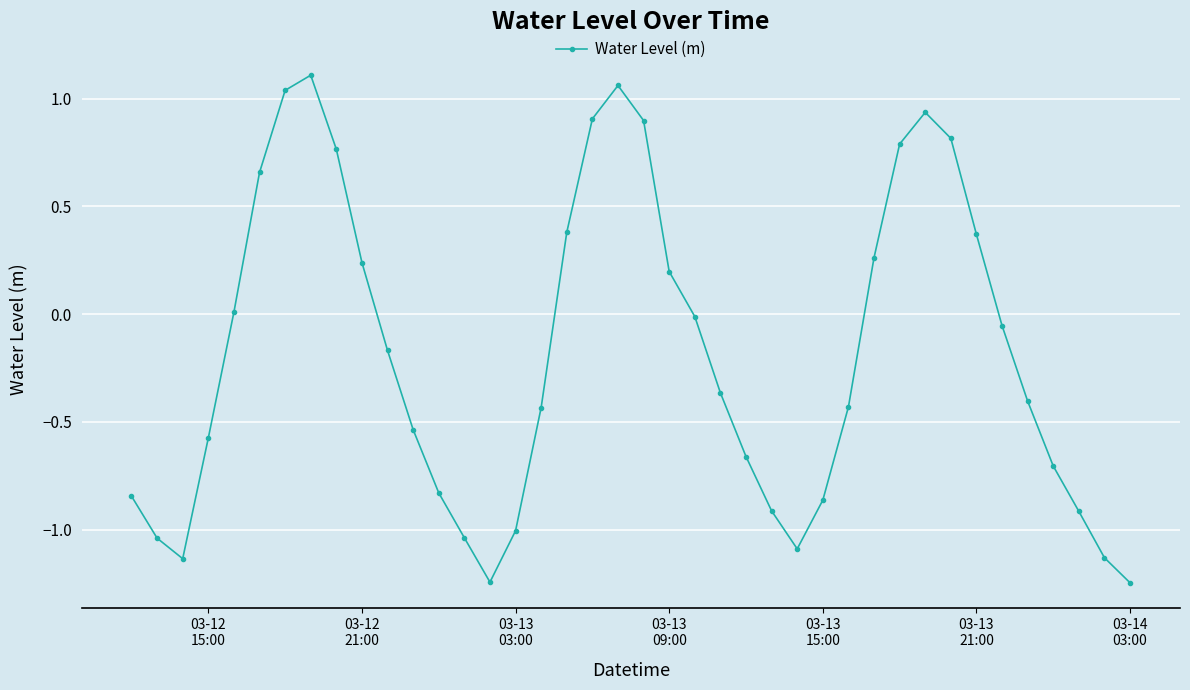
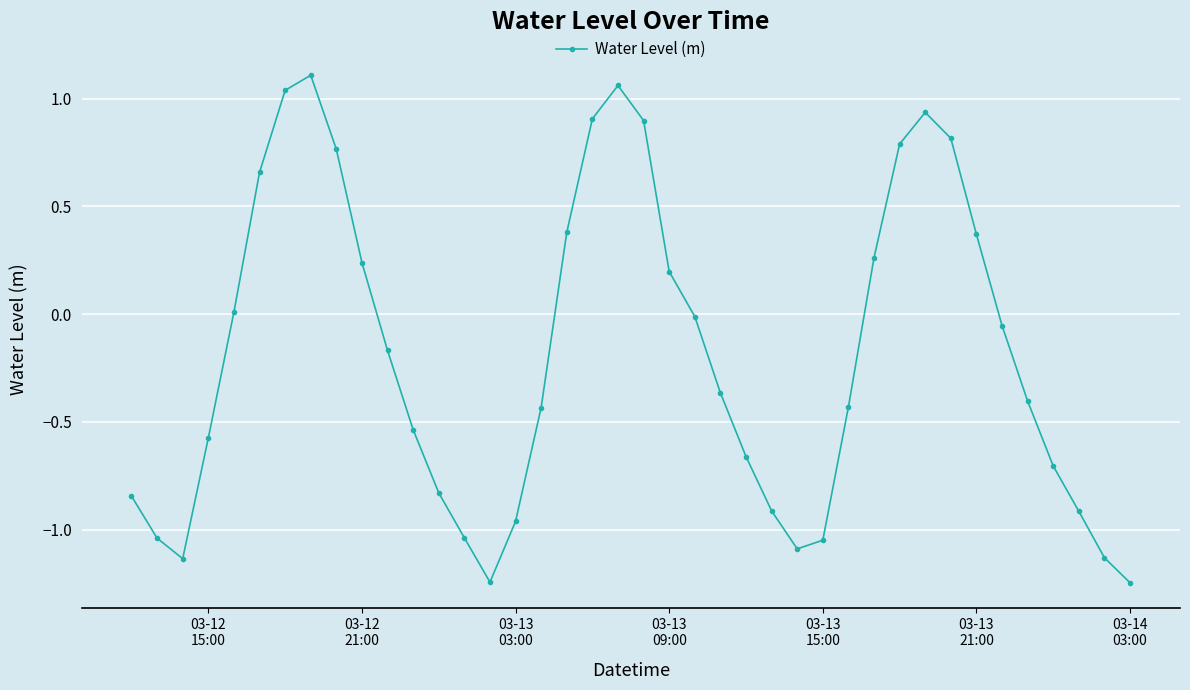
  {
    "03-12 15:00": -0.57,
    "03-12 21:00": 0.24,
-   "03-13 03:00": -1.00,
+   "03-13 03:00": -0.96,
    "03-13 09:00": 0.20,
-   "03-13 15:00": -0.86,
+   "03-13 15:00": -1.05,
    "03-13 21:00": 0.37,
    "03-14 03:00": -1.25
  }
